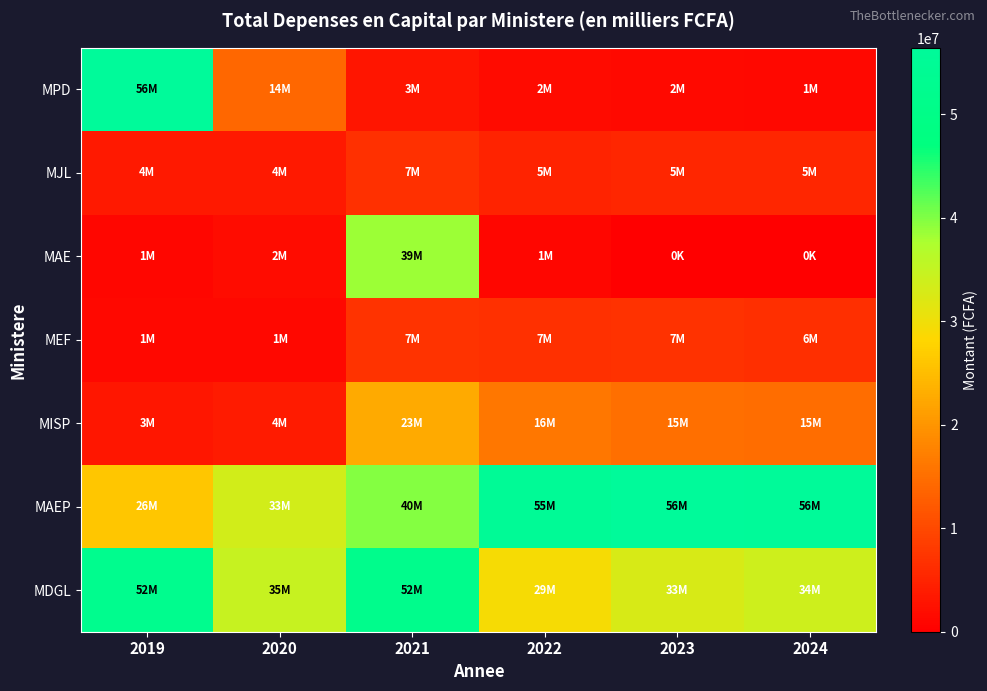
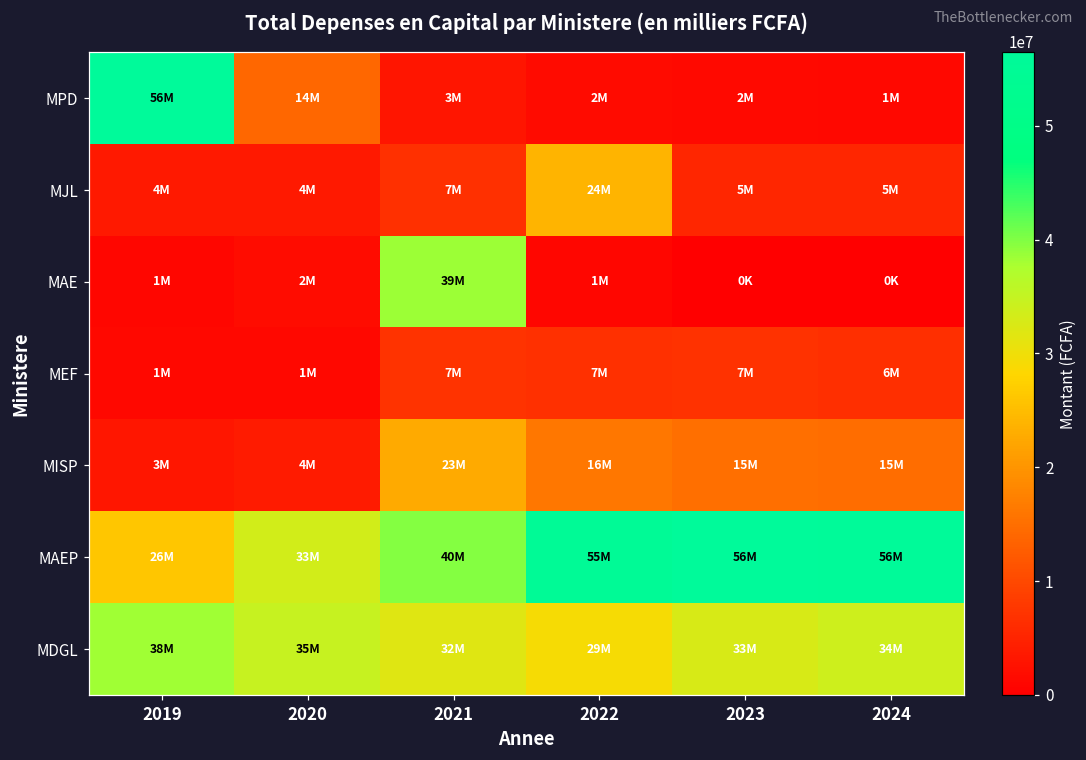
  {
    "MPD": {
      "2019": "56M",
      "2020": "14M",
      "2021": "3M",
      "2022": "2M",
      "2023": "2M",
      "2024": "1M"
    },
    "MJL": {
      "2019": "4M",
      "2020": "4M",
      "2021": "7M",
-     "2022": "5M",
+     "2022": "24M",
      "2023": "5M",
      "2024": "5M"
    },
    "MAE": {
      "2019": "1M",
      "2020": "2M",
      "2021": "39M",
      "2022": "1M",
      "2023": "0K",
      "2024": "0K"
    },
    "MEF": {
      "2019": "1M",
      "2020": "1M",
      "2021": "7M",
      "2022": "7M",
      "2023": "7M",
      "2024": "6M"
    },
    "MISP": {
      "2019": "3M",
      "2020": "4M",
      "2021": "23M",
      "2022": "16M",
      "2023": "15M",
      "2024": "15M"
    },
    "MAEP": {
      "2019": "26M",
      "2020": "33M",
      "2021": "40M",
      "2022": "55M",
      "2023": "56M",
      "2024": "56M"
    },
    "MDGL": {
-     "2019": "52M",
+     "2019": "38M",
      "2020": "35M",
-     "2021": "52M",
+     "2021": "32M",
      "2022": "29M",
      "2023": "33M",
      "2024": "34M"
    }
  }
